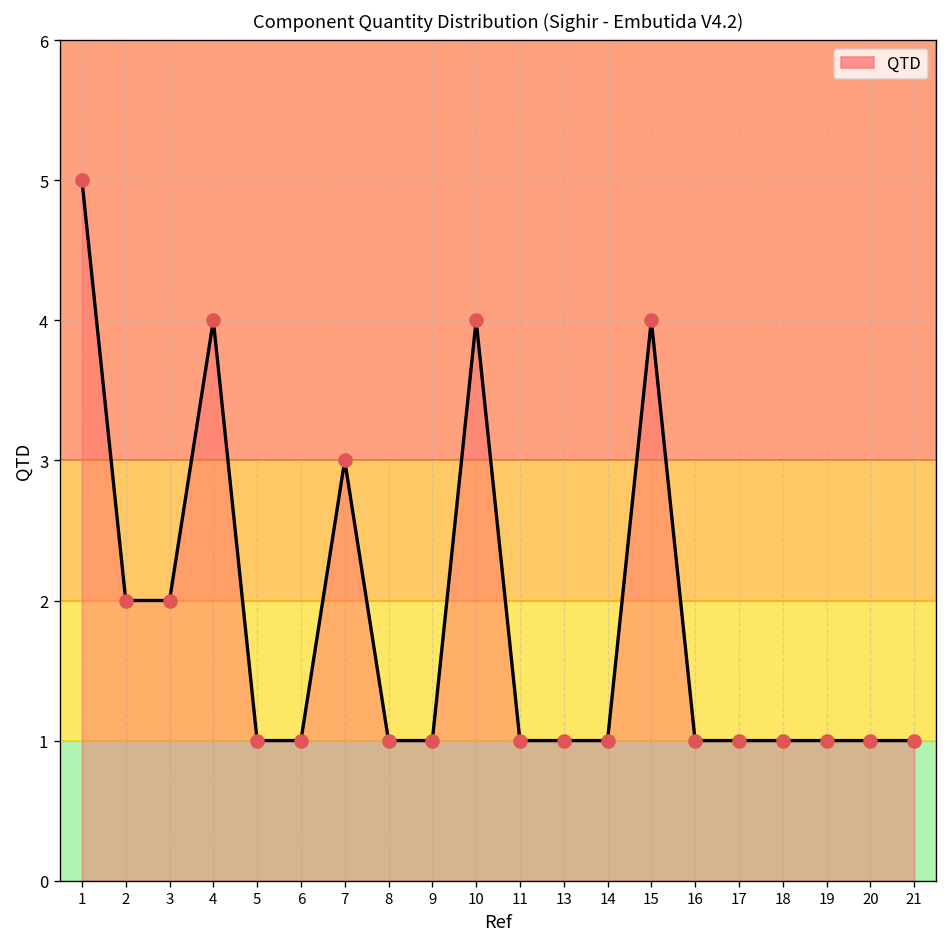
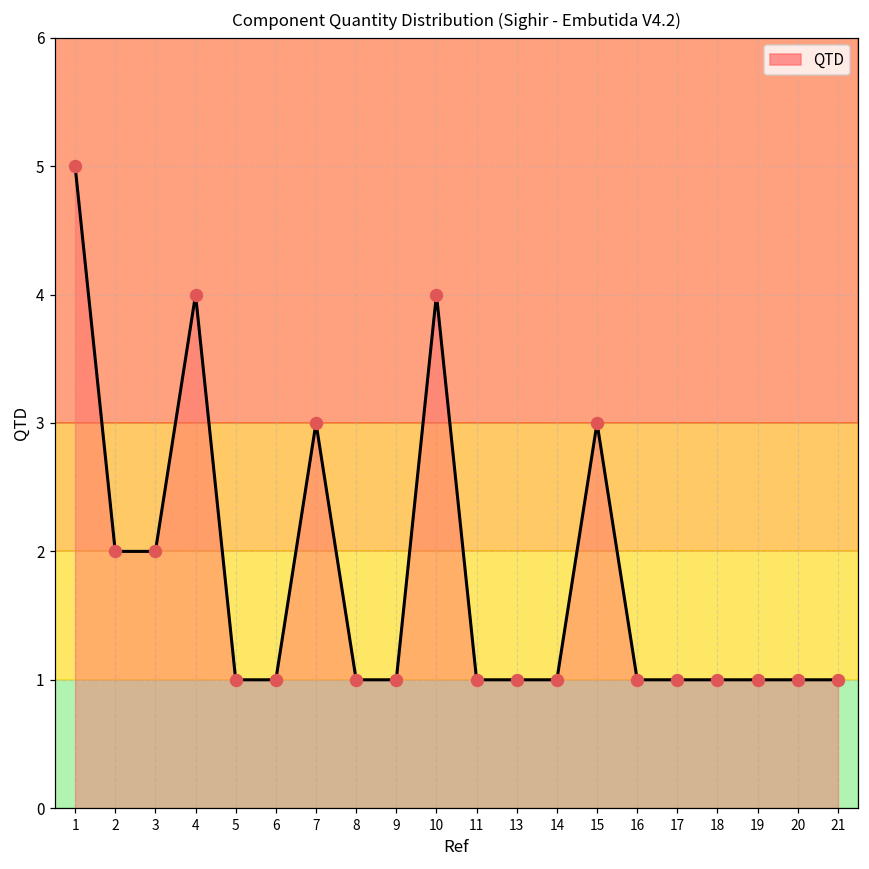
  {
    "1": 5,
    "2": 2,
    "3": 2,
    "4": 4,
    "5": 1,
    "6": 1,
    "7": 3,
    "8": 1,
    "9": 1,
    "10": 4,
    "11": 1,
    "13": 1,
    "14": 1,
-   "15": 4,
+   "15": 3,
    "16": 1,
    "17": 1,
    "18": 1,
    "19": 1,
    "20": 1,
    "21": 1
  }
